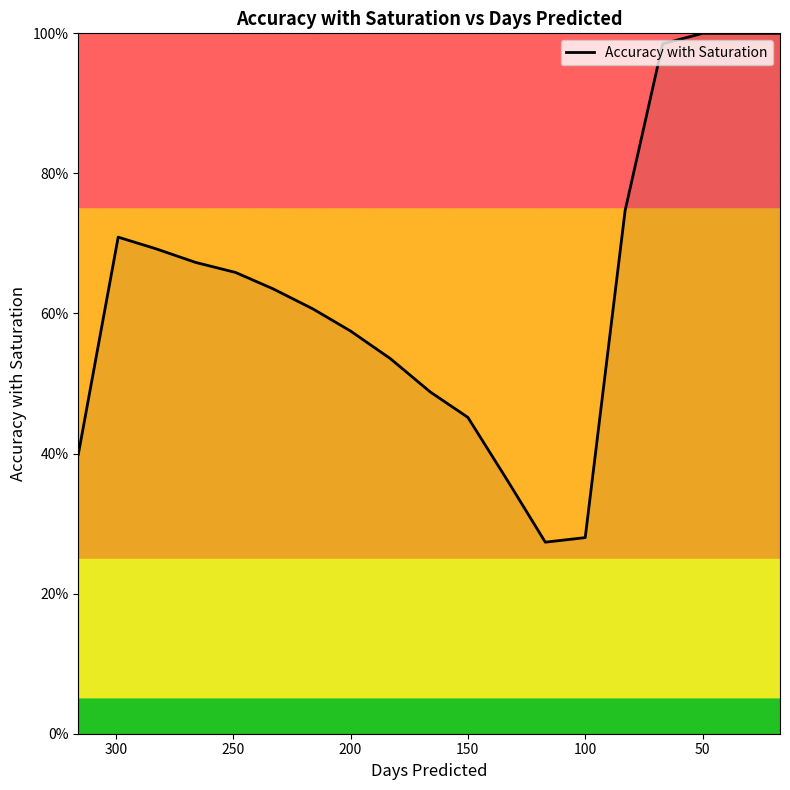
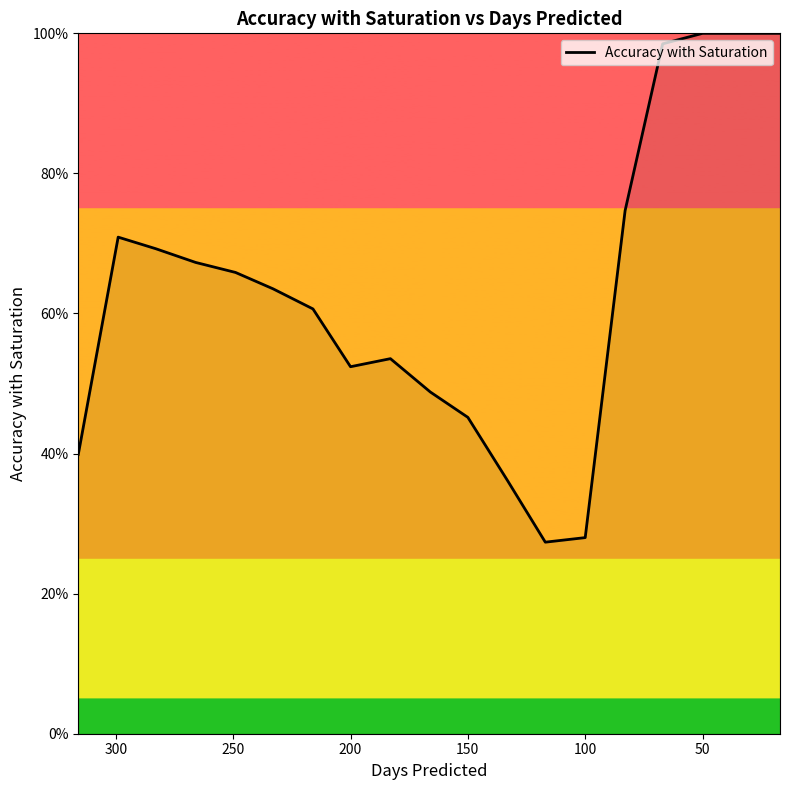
  {
-   "200": "58%",
+   "200": "52%",
    "150": "45%",
    "100": "28%",
    "50": "100%"
  }
